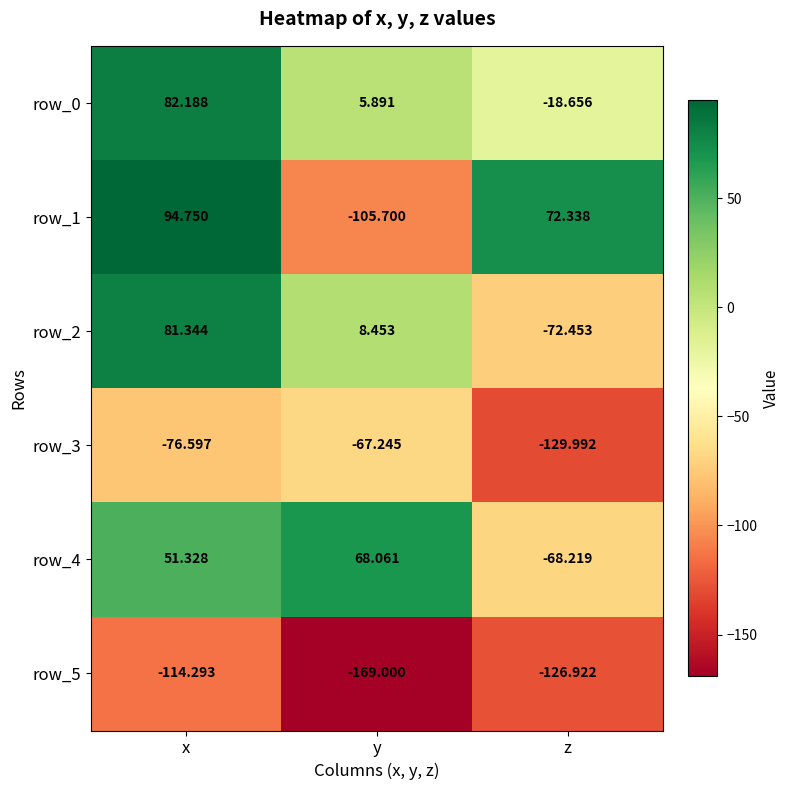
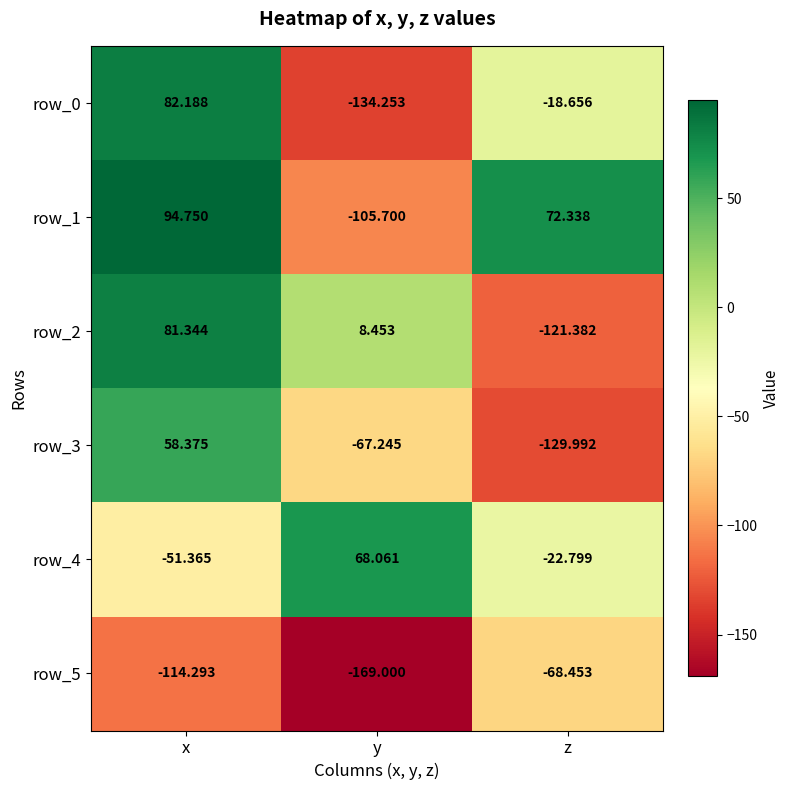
  {
    "row_0": {
      "x": 82.188,
-     "y": 5.891,
+     "y": -134.253,
      "z": -18.656
    },
    "row_1": {
      "x": 94.750,
      "y": -105.700,
      "z": 72.338
    },
    "row_2": {
      "x": 81.344,
      "y": 8.453,
-     "z": -72.453
+     "z": -121.382
    },
    "row_3": {
-     "x": -76.597,
+     "x": 58.375,
      "y": -67.245,
      "z": -129.992
    },
    "row_4": {
-     "x": 51.328,
+     "x": -51.365,
      "y": 68.061,
-     "z": -68.219
+     "z": -22.799
    },
    "row_5": {
      "x": -114.293,
      "y": -169.000,
-     "z": -126.922
+     "z": -68.453
    }
  }
